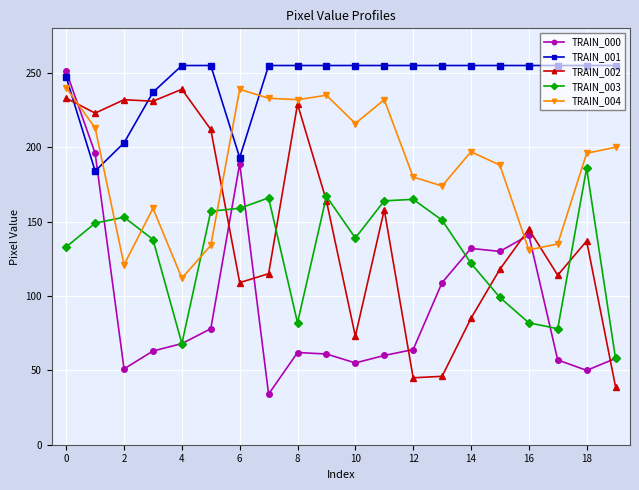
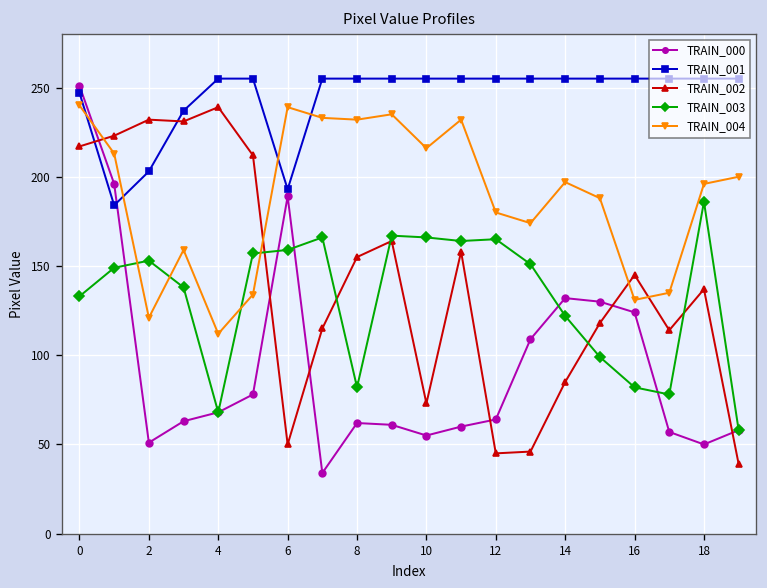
  {
    "TRAIN_000": {
      "0": 251,
      "2": 51,
      "6": 189,
      "8": 62,
      "10": 55,
      "12": 64,
      "14": 132,
-     "16": 141,
+     "16": 124,
      "18": 50
    },
    "TRAIN_001": {
      "0": 247,
      "2": 203,
      "4": 255,
      "6": 193,
      "8": 255,
      "10": 255,
      "12": 255,
      "14": 255,
      "16": 255
    },
    "TRAIN_002": {
-     "0": 233,
+     "0": 217,
      "2": 232,
      "4": 239,
-     "6": 109,
-     "8": 229,
+     "6": 50,
+     "8": 155,
      "10": 73,
      "12": 45,
      "14": 85,
      "16": 145,
      "18": 137
    },
    "TRAIN_003": {
      "0": 133,
      "2": 153,
      "6": 159,
      "8": 82,
-     "10": 139,
+     "10": 166,
      "12": 165,
      "14": 122,
      "16": 82,
      "18": 186
    },
    "TRAIN_004": {
      "0": 240,
      "2": 121,
      "4": 112,
      "6": 239,
      "8": 232,
      "10": 216,
      "12": 180,
      "14": 197,
      "16": 131,
      "18": 196
    }
  }
